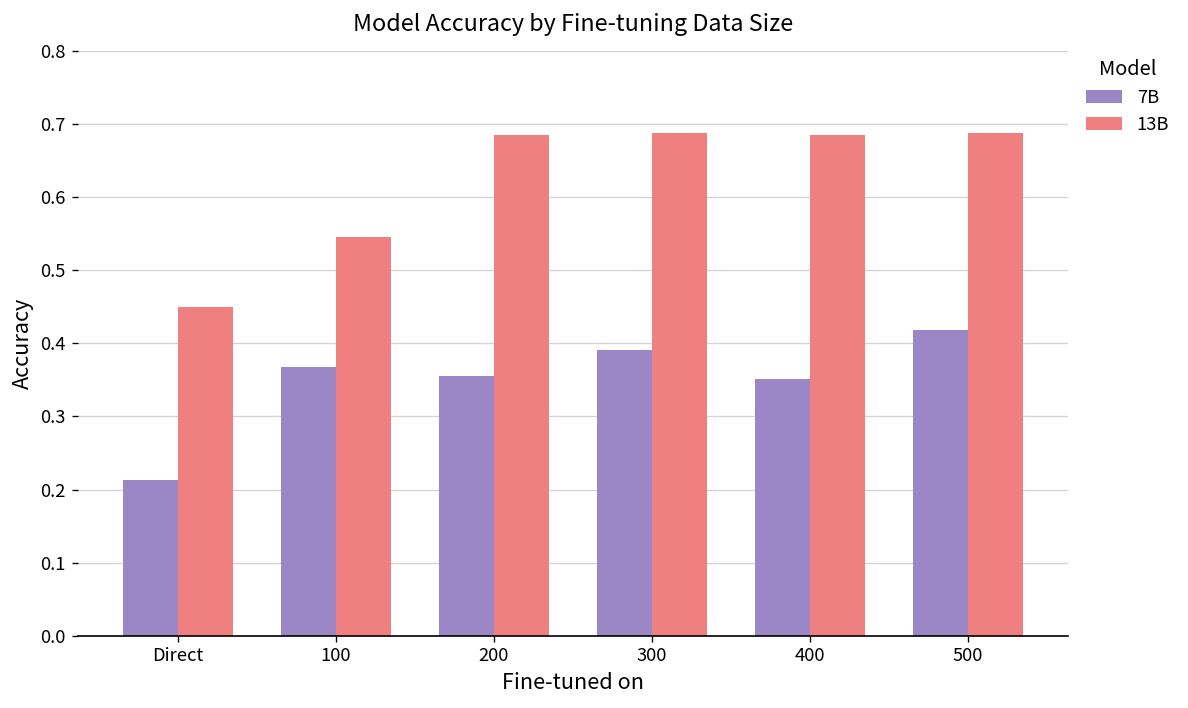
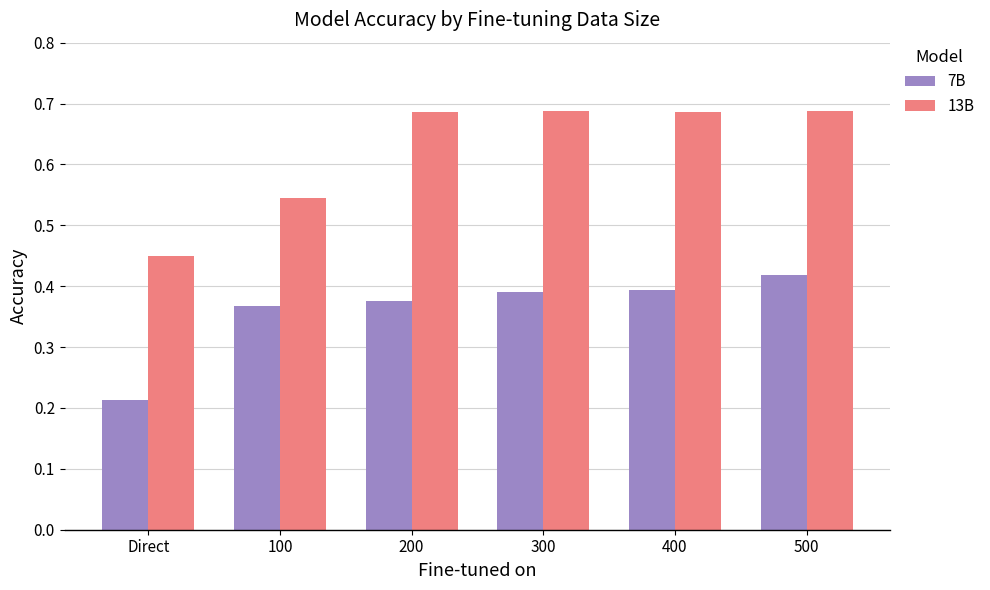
  {
    "7B": {
      "Direct": 0.21,
      "100": 0.37,
-     "200": 0.36,
+     "200": 0.38,
      "300": 0.39,
-     "400": 0.35,
+     "400": 0.39,
      "500": 0.42
    },
    "13B": {
      "Direct": 0.45,
      "100": 0.55,
      "200": 0.69,
      "300": 0.69,
      "400": 0.69,
      "500": 0.69
    }
  }
